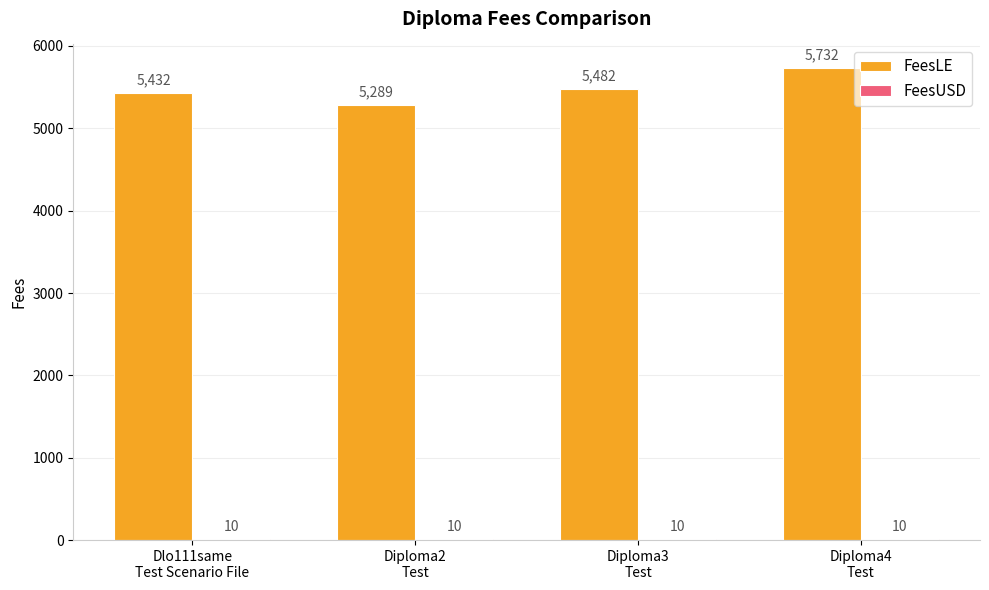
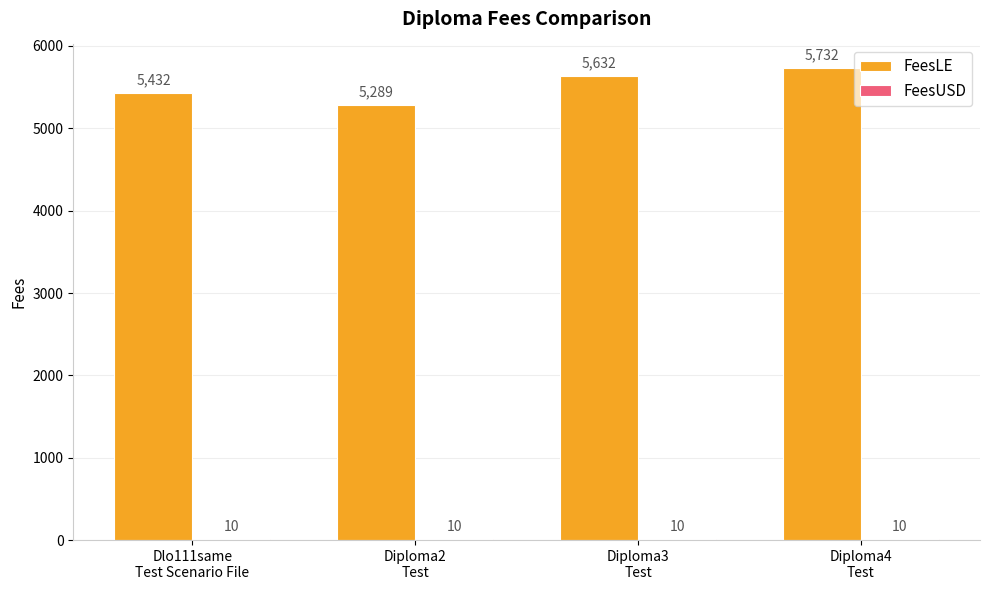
  {
    "FeesLE": {
      "Dlo111same Test Scenario File": "5,432",
      "Diploma2 Test": "5,289",
-     "Diploma3 Test": "5,482",
+     "Diploma3 Test": "5,632",
      "Diploma4 Test": "5,732"
    },
    "FeesUSD": {
      "Dlo111same Test Scenario File": "10",
      "Diploma2 Test": "10",
      "Diploma3 Test": "10",
      "Diploma4 Test": "10"
    }
  }
